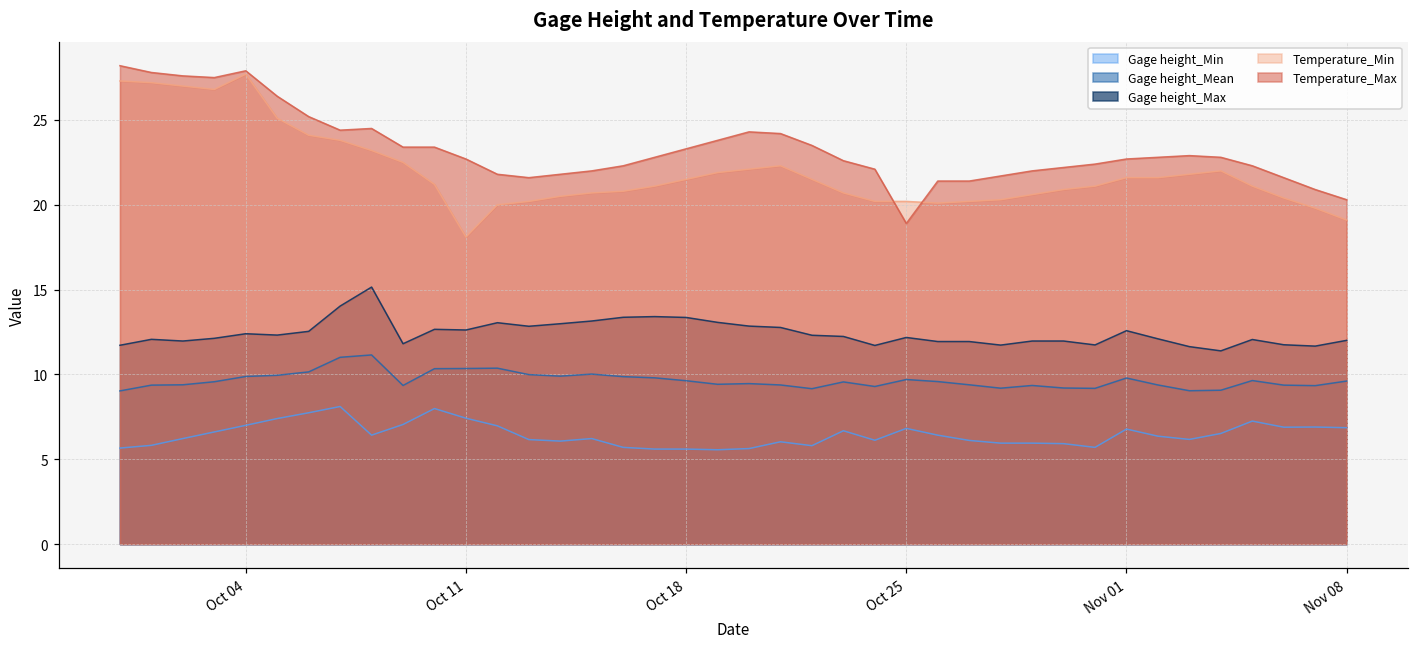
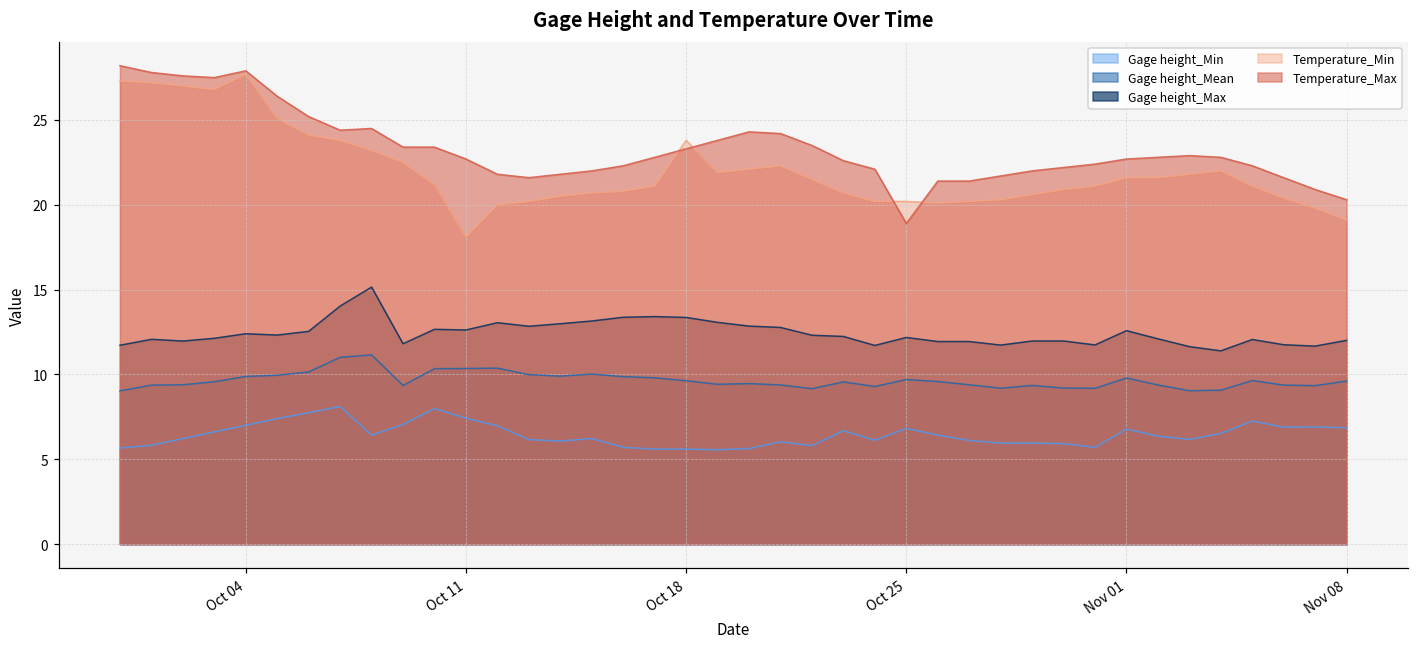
  {
    "Gage height_Min": {
      "Oct 04": 7.0,
      "Oct 11": 7.4,
      "Oct 18": 5.6,
      "Oct 25": 6.8,
      "Nov 01": 6.8,
      "Nov 08": 6.9
    },
    "Gage height_Mean": {
      "Oct 04": 9.9,
      "Oct 11": 10.4,
      "Oct 18": 9.6,
      "Oct 25": 9.7,
      "Nov 01": 9.8,
      "Nov 08": 9.6
    },
    "Gage height_Max": {
      "Oct 04": 12.4,
      "Oct 11": 12.6,
      "Oct 18": 13.4,
      "Oct 25": 12.2,
      "Nov 01": 12.6,
      "Nov 08": 12.0
    },
    "Temperature_Min": {
      "Oct 04": 27.7,
      "Oct 11": 18.1,
-     "Oct 18": 21.5,
+     "Oct 18": 23.8,
      "Oct 25": 20.2,
      "Nov 01": 21.6,
      "Nov 08": 19.1
    },
    "Temperature_Max": {
      "Oct 04": 27.9,
      "Oct 11": 22.7,
      "Oct 18": 23.3,
      "Oct 25": 18.9,
      "Nov 01": 22.7,
      "Nov 08": 20.3
    }
  }
